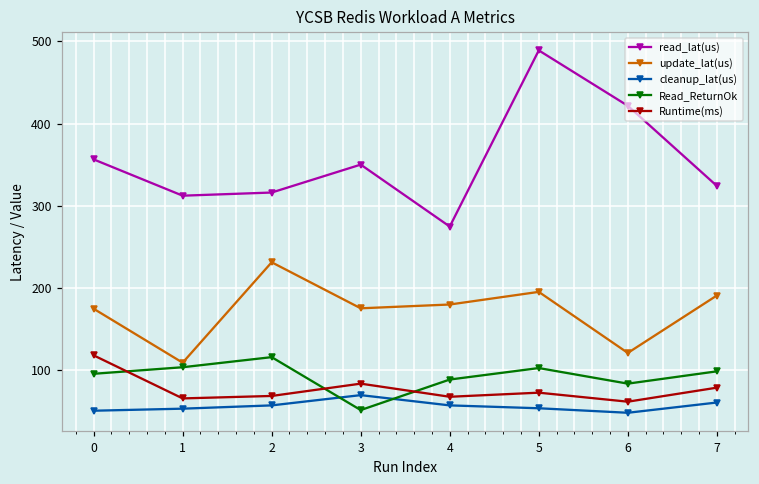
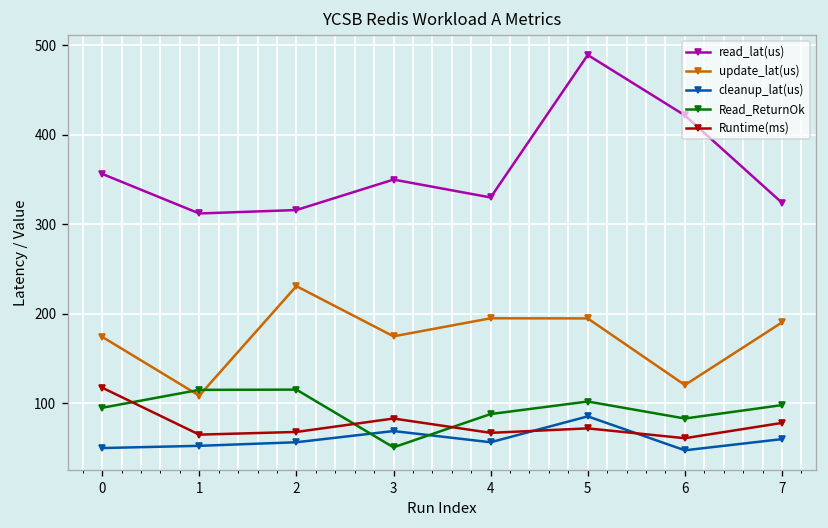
  {
    "read_lat(us)": {
      "0": 360,
      "1": 310,
      "2": 320,
      "3": 350,
-     "4": 270,
+     "4": 330,
      "5": 490,
      "7": 320
    },
    "update_lat(us)": {
      "0": 170,
      "1": 110,
      "2": 230,
      "3": 170,
-     "4": 180,
+     "4": 190,
      "5": 190,
      "6": 120,
      "7": 190
    },
    "cleanup_lat(us)": {
      "0": 50,
      "1": 50,
      "2": 60,
      "3": 70,
      "4": 60,
-     "5": 50,
+     "5": 90,
      "6": 50,
      "7": 60
    },
    "Read_ReturnOk": {
      "0": 100,
-     "1": 100,
+     "1": 120,
      "2": 120,
      "3": 50,
      "4": 90,
      "5": 100,
      "6": 80,
      "7": 100
    },
    "Runtime(ms)": {
      "0": 120,
      "1": 70,
      "2": 70,
      "3": 80,
      "4": 70,
      "5": 70,
      "6": 60,
      "7": 80
    }
  }
